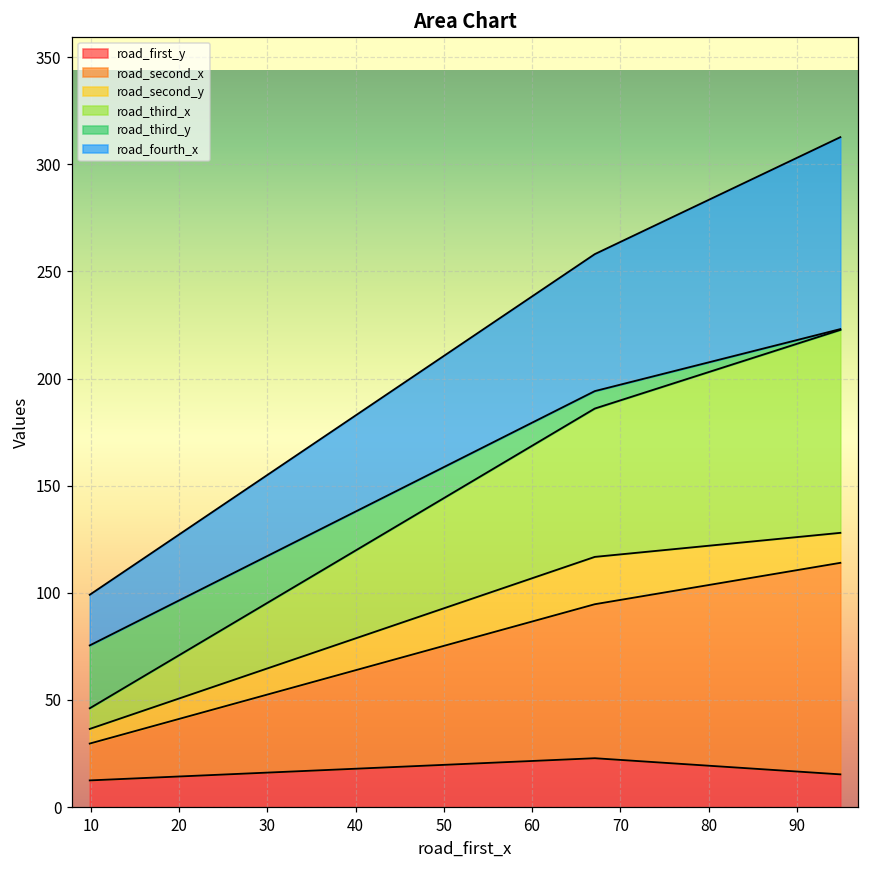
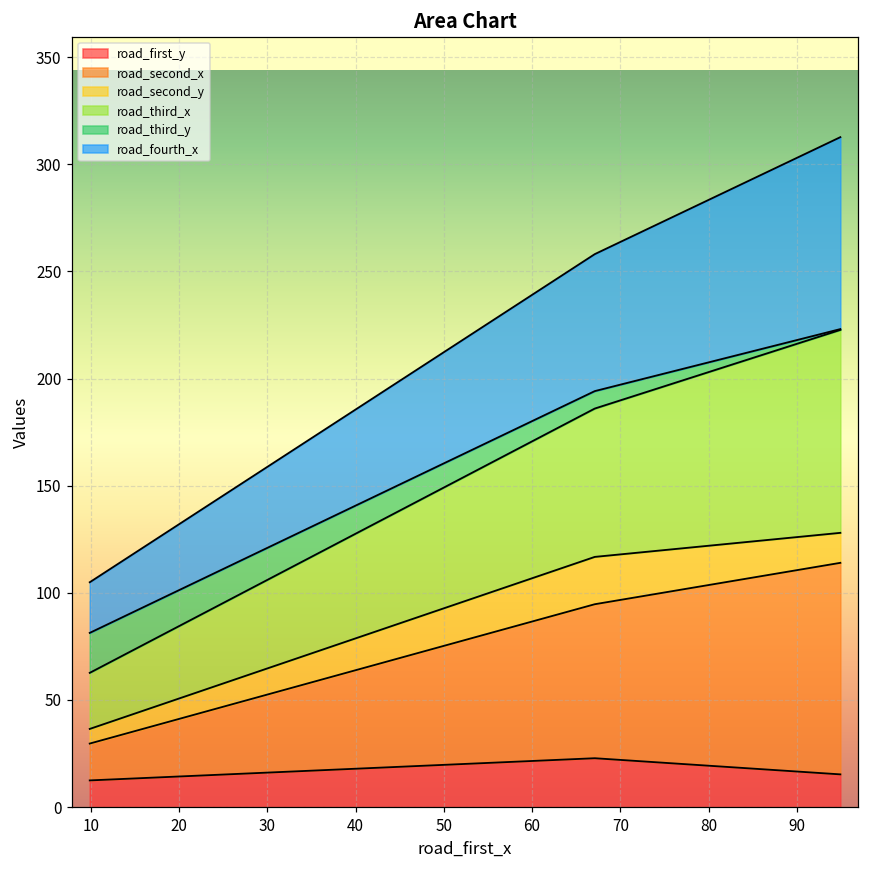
  {
    "road_first_y": {
      "10": 12
    },
    "road_second_x": {
      "10": 17
    },
    "road_second_y": {
      "10": 7
    },
    "road_third_x": {
-     "10": 10
+     "10": 26
    },
    "road_third_y": {
-     "10": 29
+     "10": 19
    },
    "road_fourth_x": {
      "10": 24
    }
  }
